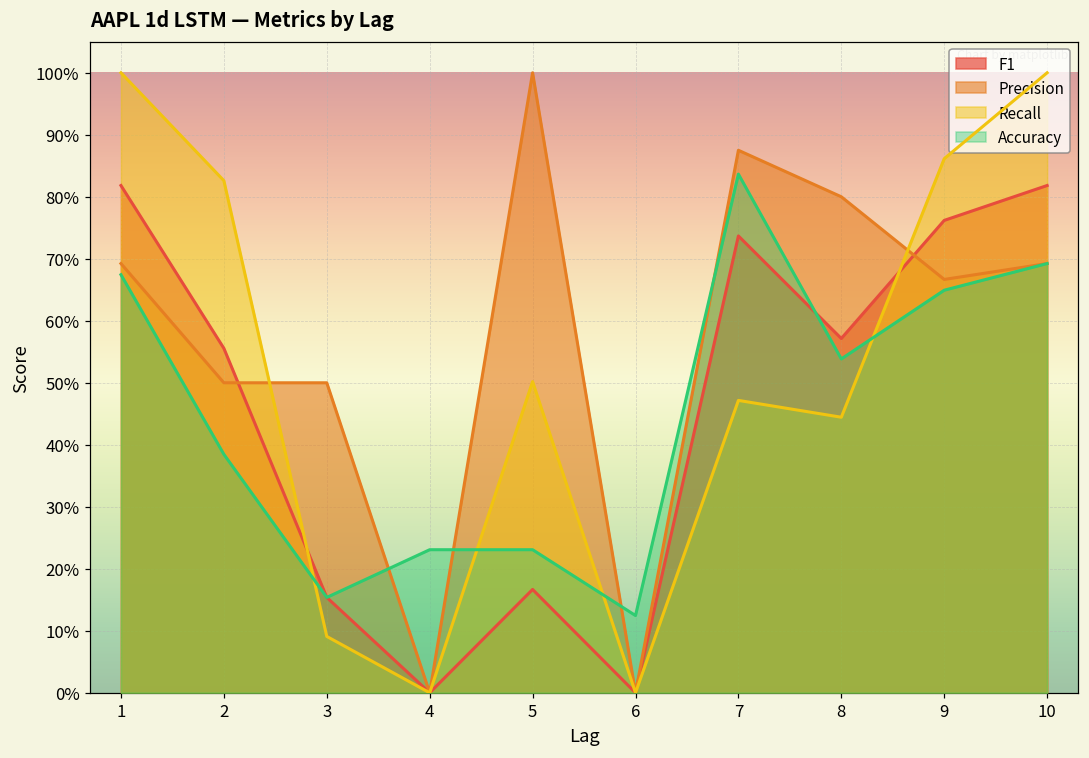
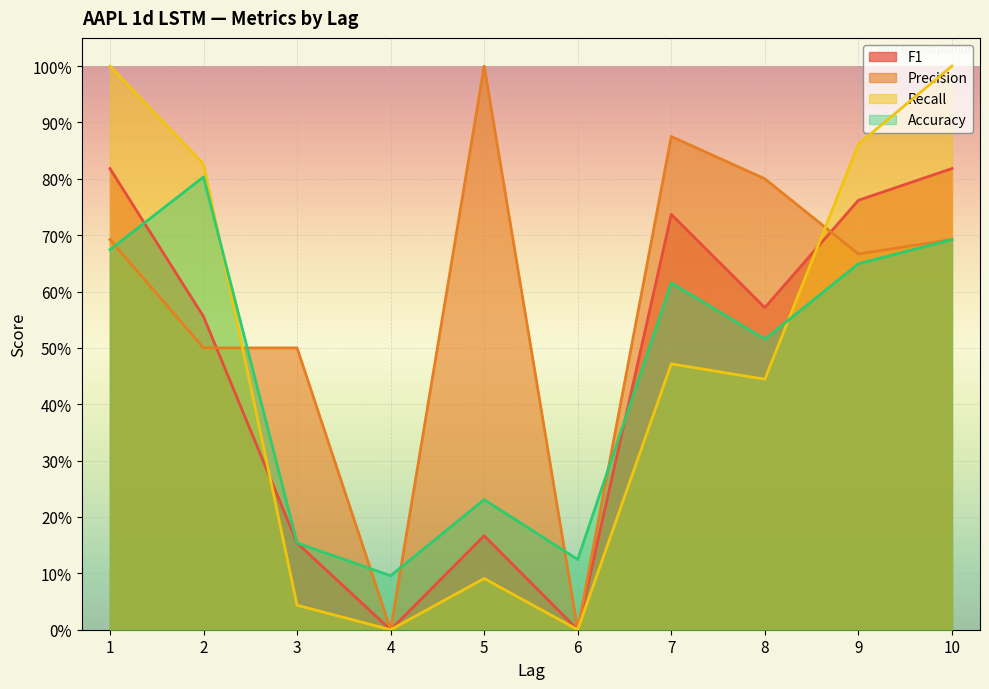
  {
    "Recall": {
      "1": "100%",
      "2": "83%",
-     "3": "9%",
-     "5": "50%",
+     "3": "4%",
+     "5": "9%",
      "7": "47%",
      "8": "44%",
      "9": "86%"
    },
    "Accuracy": {
      "1": "67%",
-     "2": "38%",
-     "4": "23%",
+     "2": "80%",
+     "4": "10%",
      "5": "23%",
      "6": "12%",
-     "7": "84%",
-     "8": "54%",
+     "7": "62%",
+     "8": "52%",
      "9": "65%"
    }
  }
